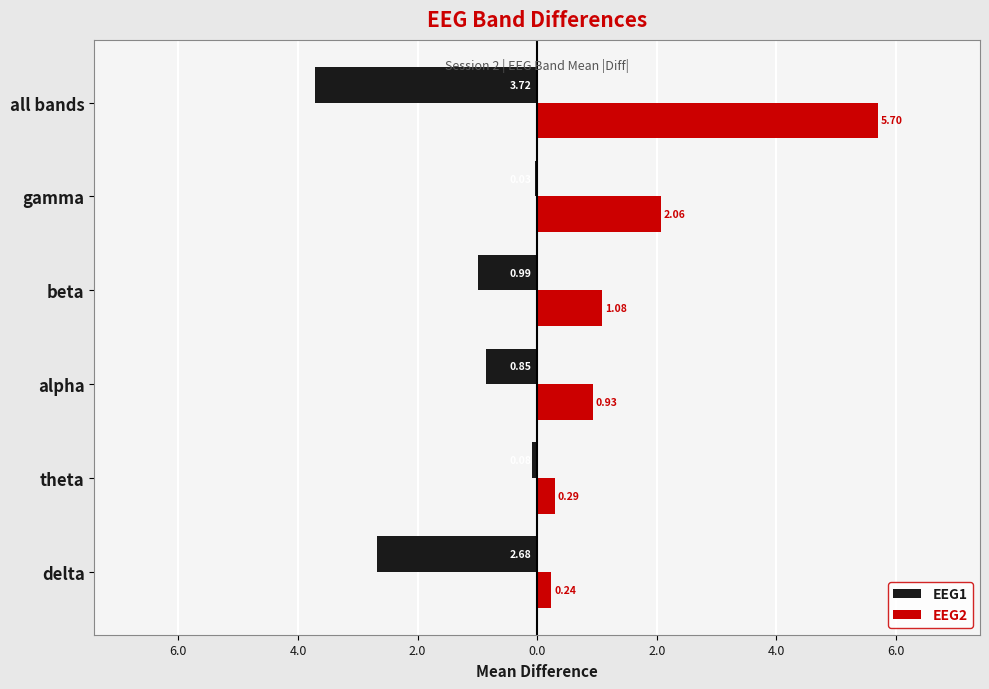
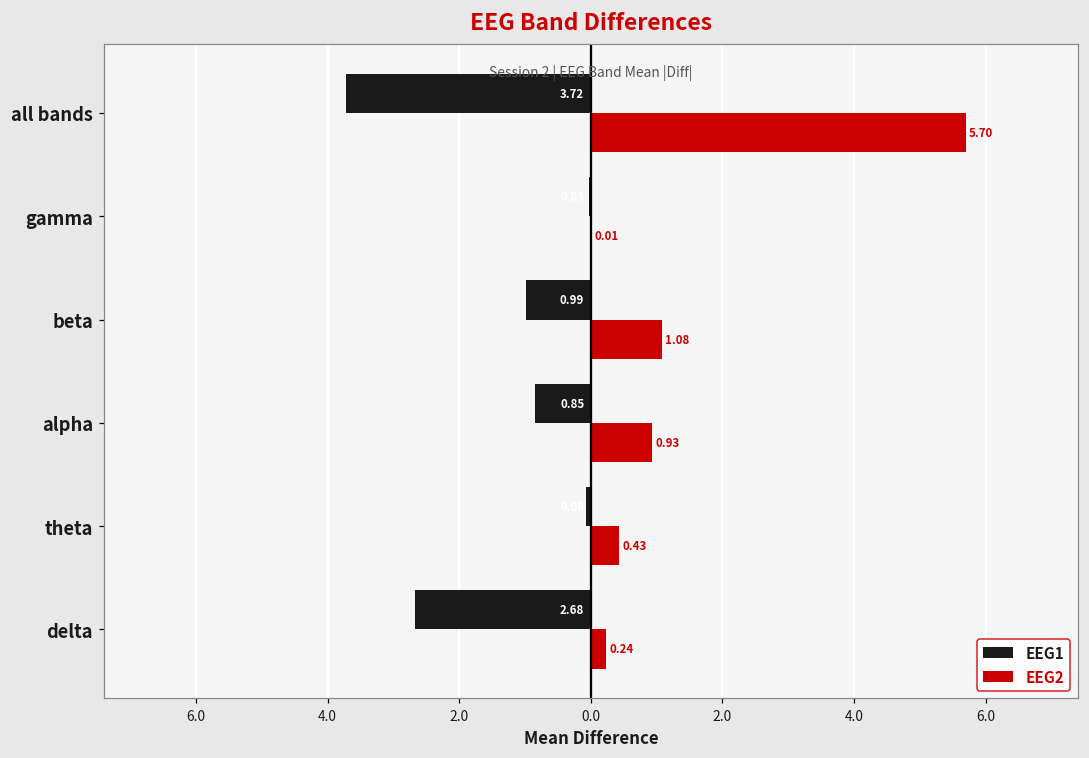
  {
    "EEG2": {
      "all bands": 5.70,
-     "gamma": 2.06,
+     "gamma": 0.01,
      "beta": 1.08,
      "alpha": 0.93,
-     "theta": 0.29,
+     "theta": 0.43,
      "delta": 0.24
    }
  }
